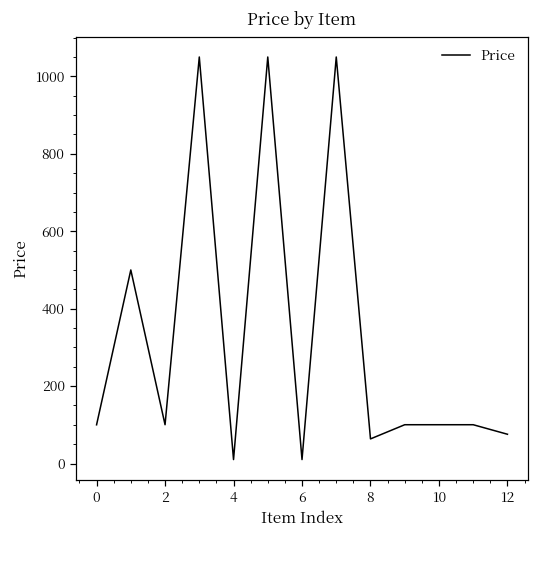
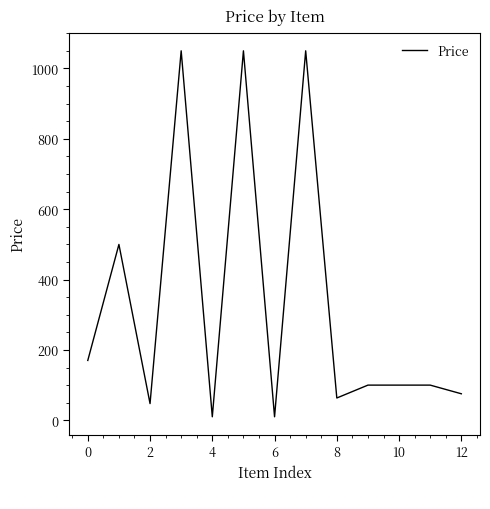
  {
-   "0": 100,
-   "2": 100,
+   "0": 170,
+   "2": 50,
    "4": 10,
    "6": 10,
    "8": 60,
    "10": 100,
    "12": 80
  }
